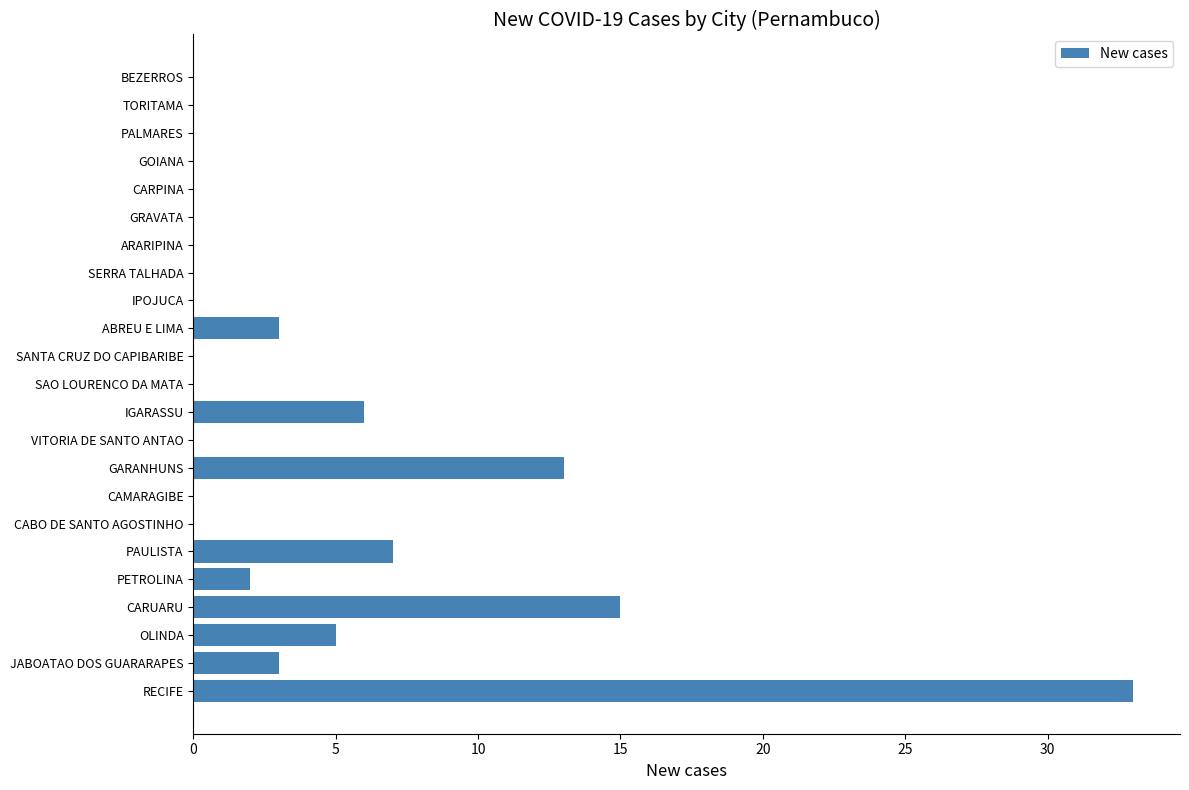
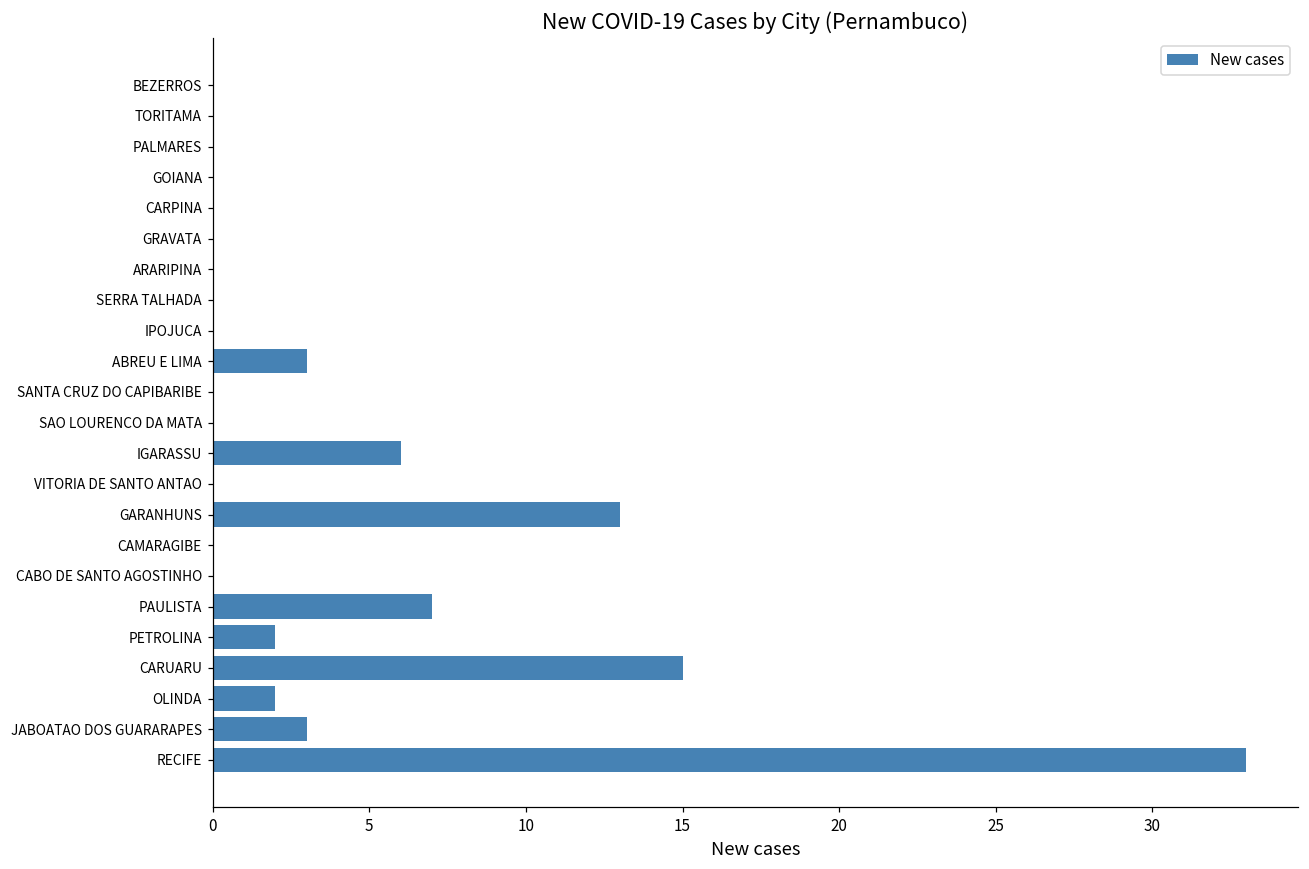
  {
    "BEZERROS": 0,
    "TORITAMA": 0,
    "PALMARES": 0,
    "GOIANA": 0,
    "CARPINA": 0,
    "GRAVATA": 0,
    "ARARIPINA": 0,
    "SERRA TALHADA": 0,
    "IPOJUCA": 0,
    "ABREU E LIMA": 3,
    "SANTA CRUZ DO CAPIBARIBE": 0,
    "SAO LOURENCO DA MATA": 0,
    "IGARASSU": 6,
    "VITORIA DE SANTO ANTAO": 0,
    "GARANHUNS": 13,
    "CAMARAGIBE": 0,
    "CABO DE SANTO AGOSTINHO": 0,
    "PAULISTA": 7,
    "PETROLINA": 2,
    "CARUARU": 15,
-   "OLINDA": 5,
+   "OLINDA": 2,
    "JABOATAO DOS GUARARAPES": 3,
    "RECIFE": 33
  }
